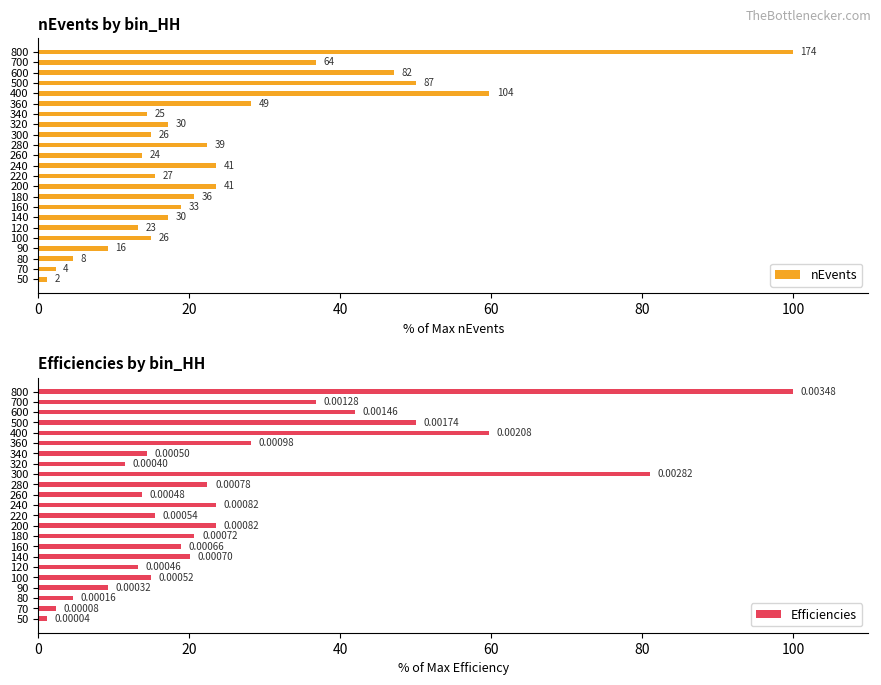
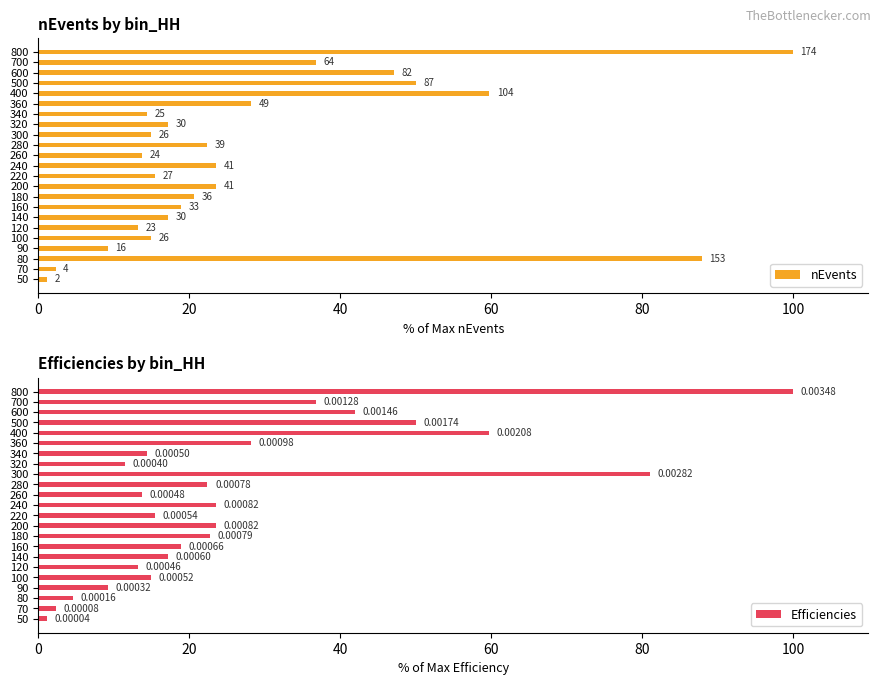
  {
    "nEvents by bin_HH": {
-     "80": 8,
+     "80": 153,
      "70": 2
    },
    "Efficiencies by bin_HH": {
-     "180": 0.00072,
-     "140": 0.00070
+     "180": 0.00079,
+     "140": 0.00060
    }
  }
